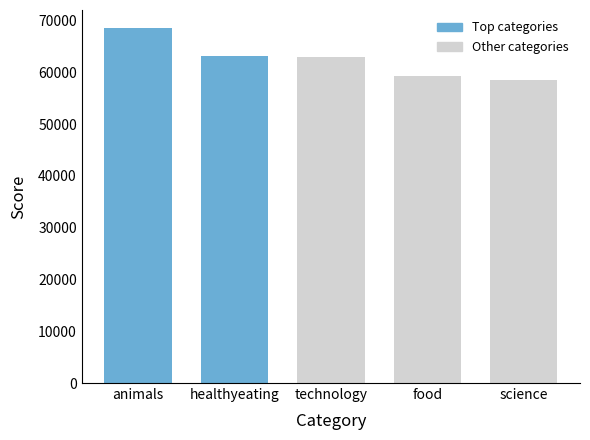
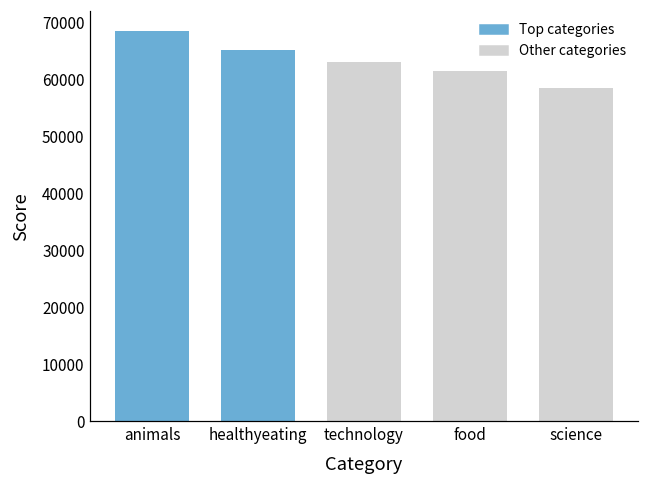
  {
    "animals": 69000,
-   "healthyeating": 63000,
+   "healthyeating": 65000,
    "technology": 63000,
-   "food": 59000,
+   "food": 62000,
    "science": 59000
  }
